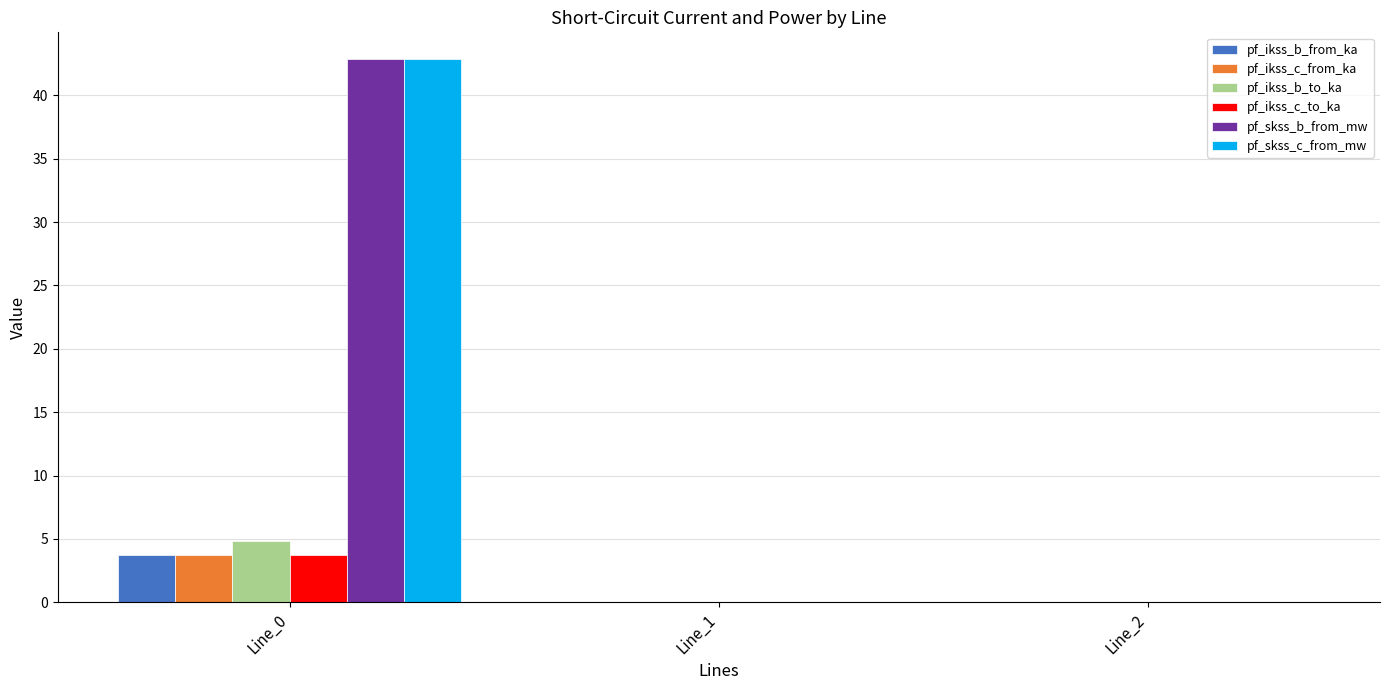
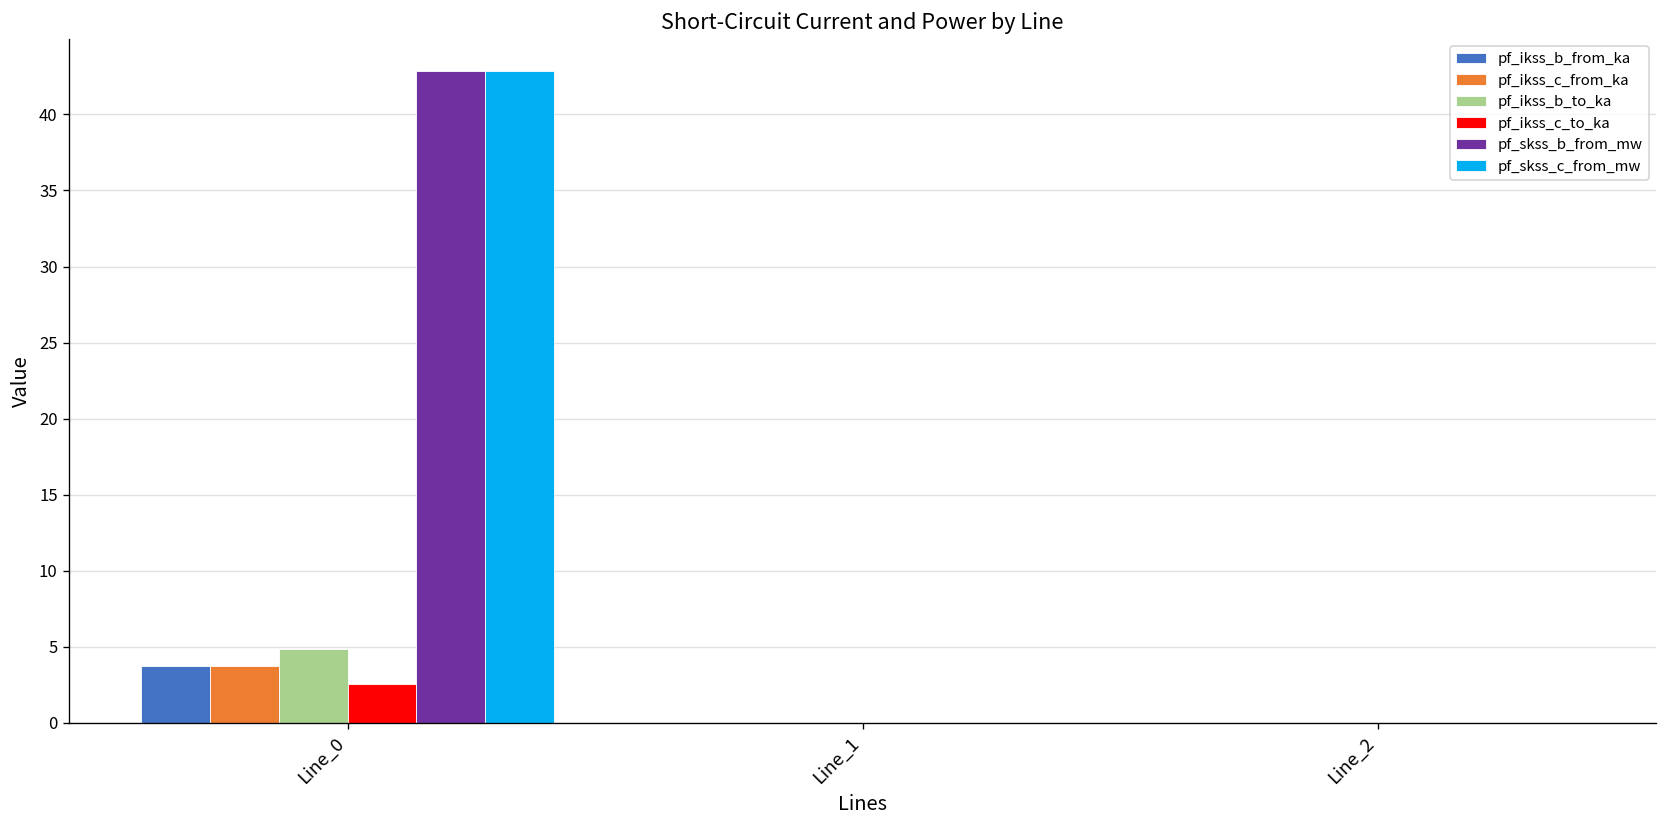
  {
    "pf_ikss_b_from_ka": {
      "Line_0": 3.7,
      "Line_1": 0.0,
      "Line_2": 0.0
    },
    "pf_ikss_c_from_ka": {
      "Line_0": 3.7,
      "Line_1": 0.0,
      "Line_2": 0.0
    },
    "pf_ikss_b_to_ka": {
      "Line_0": 4.9,
      "Line_1": 0.0,
      "Line_2": 0.0
    },
    "pf_ikss_c_to_ka": {
-     "Line_0": 3.7,
+     "Line_0": 2.5,
      "Line_1": 0.0,
      "Line_2": 0.0
    },
    "pf_skss_b_from_mw": {
      "Line_0": 42.8,
      "Line_1": 0.0,
      "Line_2": 0.0
    },
    "pf_skss_c_from_mw": {
      "Line_0": 42.8,
      "Line_1": 0.0,
      "Line_2": 0.0
    }
  }
